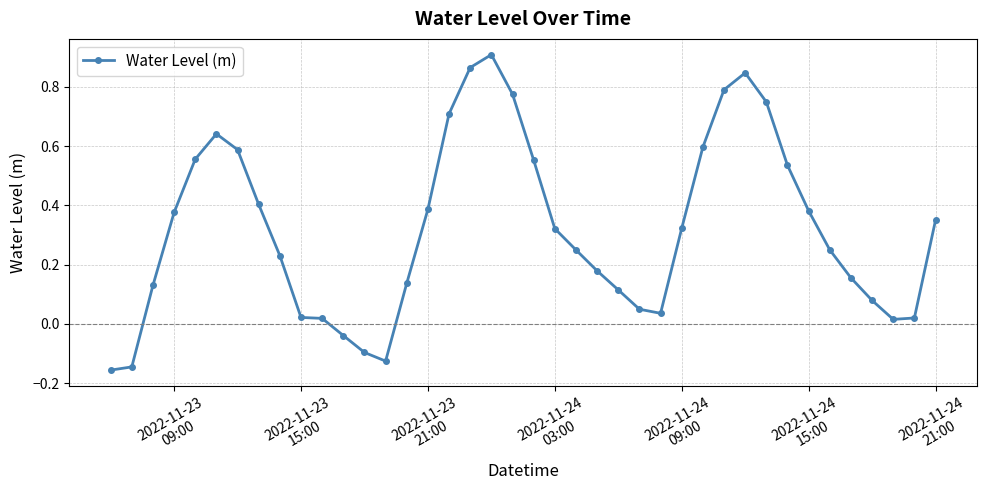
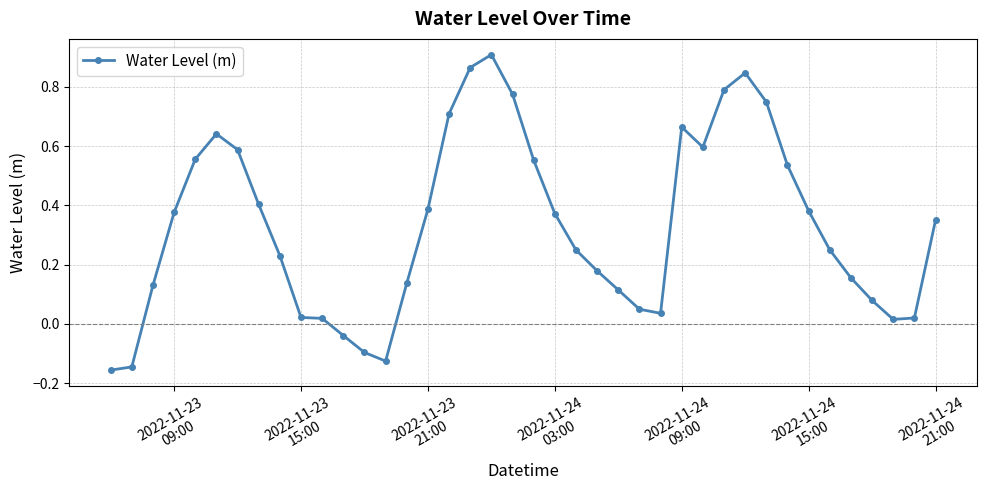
  {
    "2022-11-23 09:00": 0.38,
    "2022-11-23 15:00": 0.02,
    "2022-11-23 21:00": 0.39,
-   "2022-11-24 03:00": 0.32,
-   "2022-11-24 09:00": 0.32,
+   "2022-11-24 03:00": 0.37,
+   "2022-11-24 09:00": 0.66,
    "2022-11-24 15:00": 0.38,
    "2022-11-24 21:00": 0.35
  }
